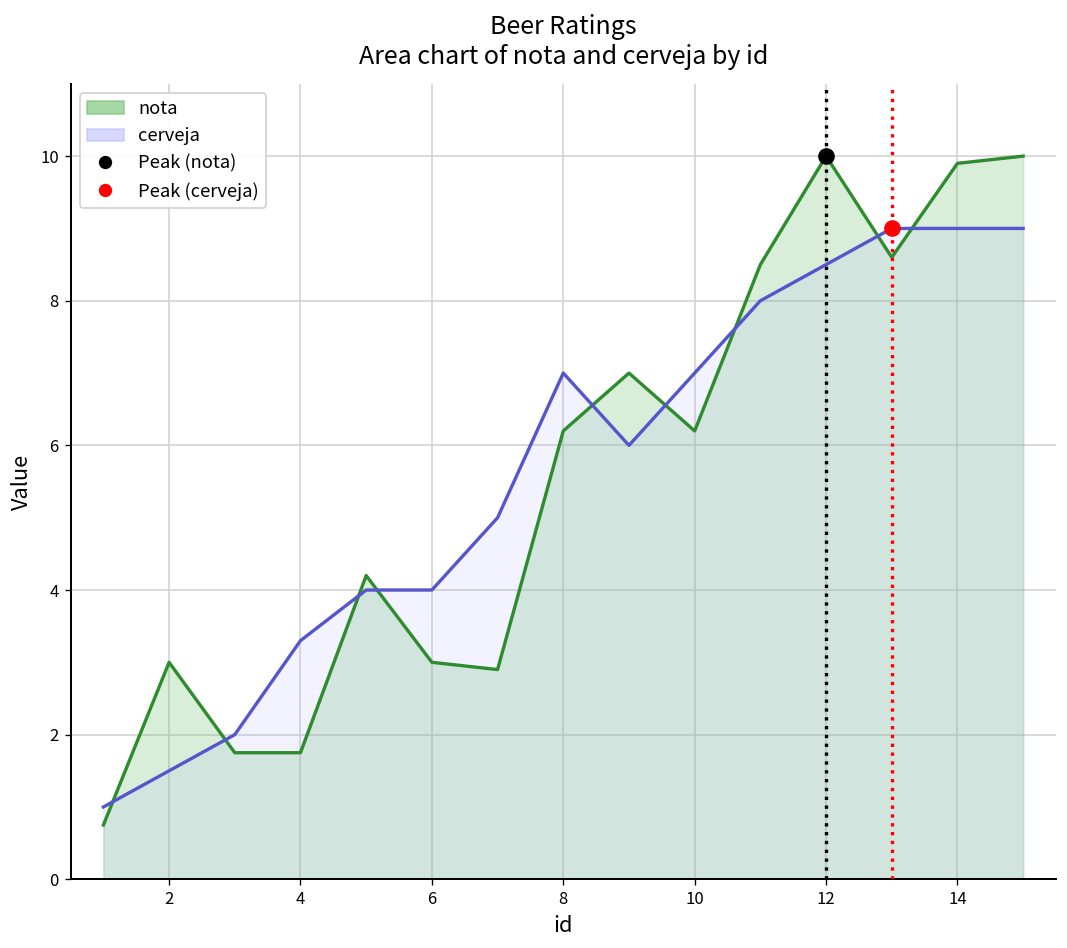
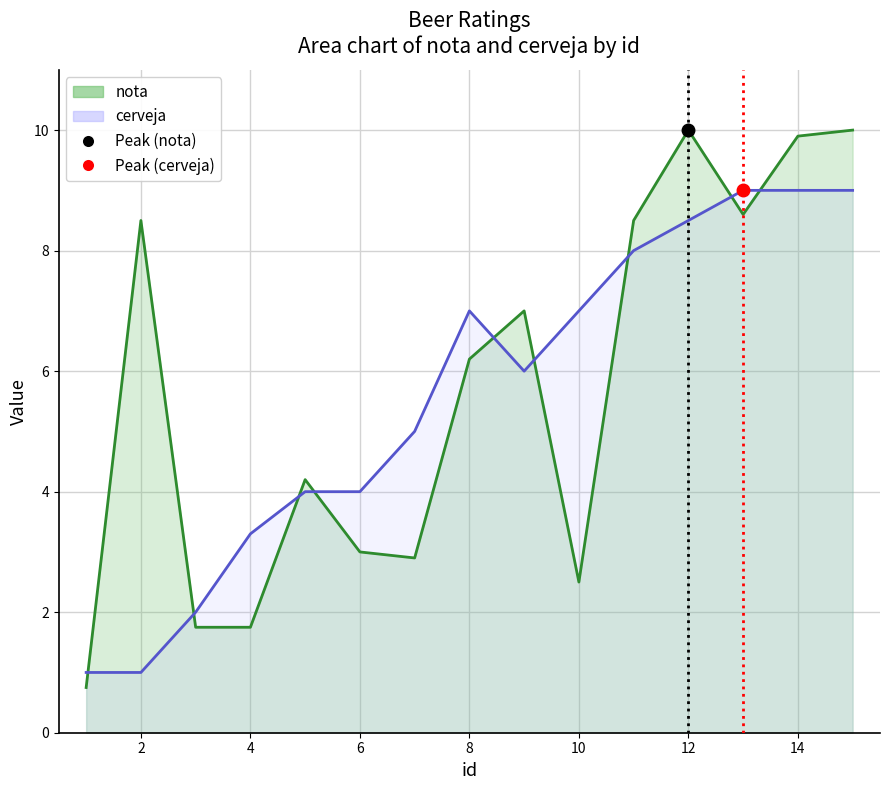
  {
    "nota": {
-     "2": 3.0,
+     "2": 8.5,
      "4": 1.8,
      "6": 3.0,
      "8": 6.2,
-     "10": 6.2,
+     "10": 2.5,
      "14": 9.9
    },
    "cerveja": {
-     "2": 1.5,
+     "2": 1.0,
      "4": 3.3,
      "6": 4.0,
      "8": 7.0,
      "10": 7.0,
      "12": 8.5,
      "14": 9.0
    }
  }
